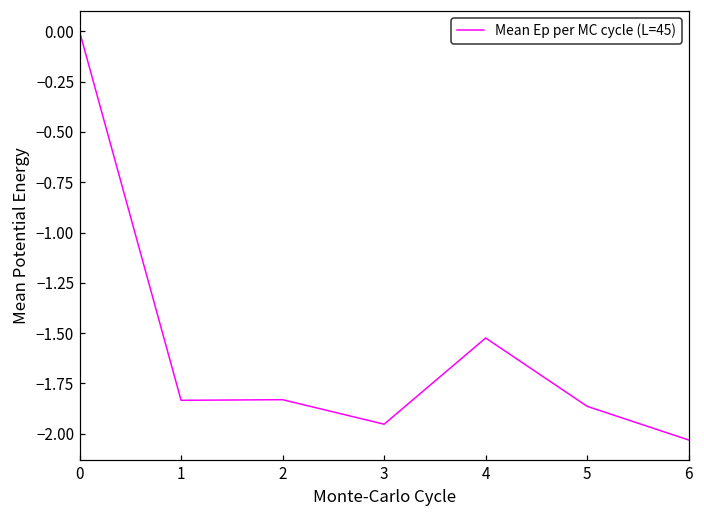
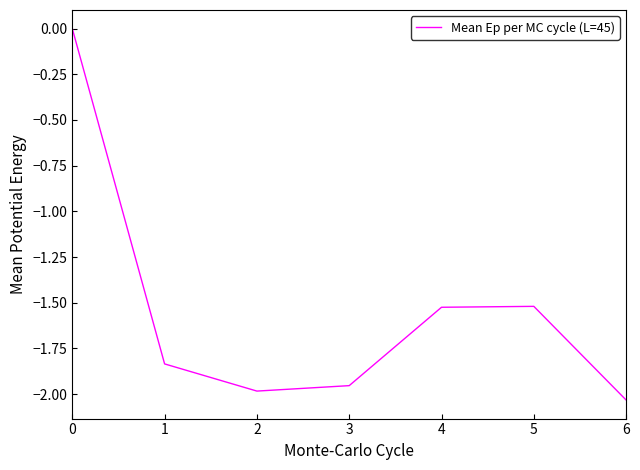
  {
    "0": 0.00,
    "1": -1.83,
-   "2": -1.83,
+   "2": -1.98,
    "3": -1.95,
    "4": -1.52,
-   "5": -1.86,
+   "5": -1.52,
    "6": -2.03
  }
